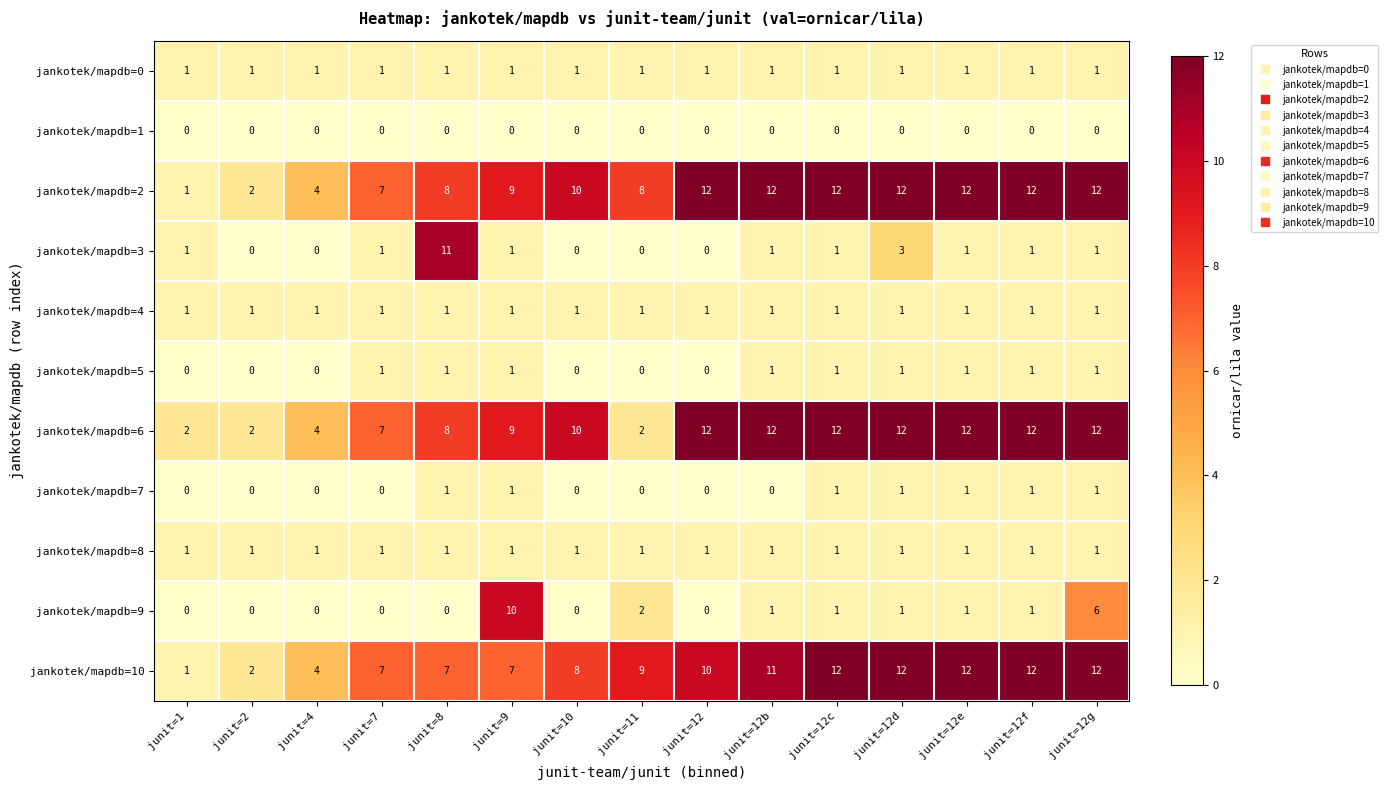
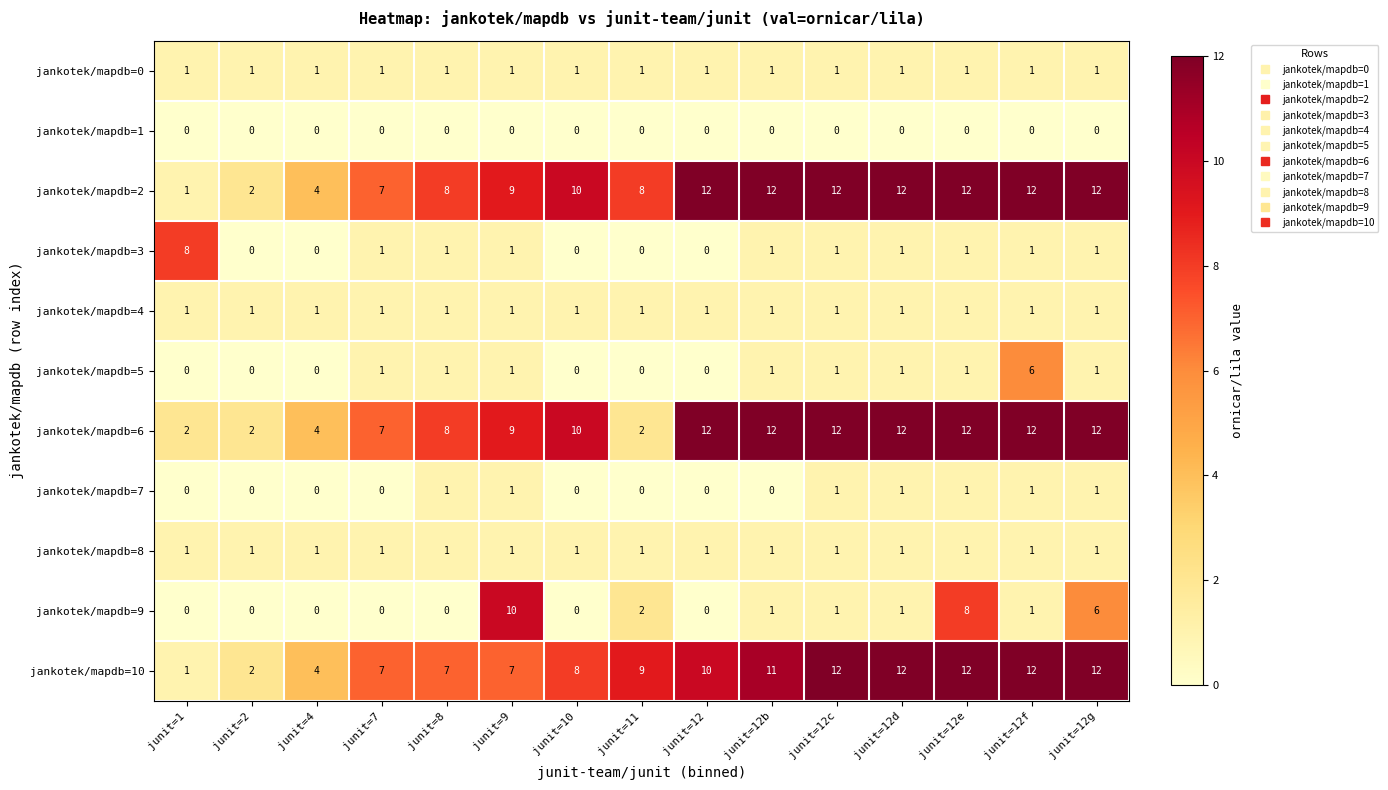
  {
    "jankotek/mapdb=0": {
      "junit=1": 1,
      "junit=2": 1,
      "junit=4": 1,
      "junit=7": 1,
      "junit=8": 1,
      "junit=9": 1,
      "junit=10": 1,
      "junit=11": 1,
      "junit=12": 1,
      "junit=12b": 1,
      "junit=12c": 1,
      "junit=12d": 1,
      "junit=12e": 1,
      "junit=12f": 1,
      "junit=12g": 1
    },
    "jankotek/mapdb=1": {
      "junit=1": 0,
      "junit=2": 0,
      "junit=4": 0,
      "junit=7": 0,
      "junit=8": 0,
      "junit=9": 0,
      "junit=10": 0,
      "junit=11": 0,
      "junit=12": 0,
      "junit=12b": 0,
      "junit=12c": 0,
      "junit=12d": 0,
      "junit=12e": 0,
      "junit=12f": 0,
      "junit=12g": 0
    },
    "jankotek/mapdb=2": {
      "junit=1": 1,
      "junit=2": 2,
      "junit=4": 4,
      "junit=7": 7,
      "junit=8": 8,
      "junit=9": 9,
      "junit=10": 10,
      "junit=11": 8,
      "junit=12": 12,
      "junit=12b": 12,
      "junit=12c": 12,
      "junit=12d": 12,
      "junit=12e": 12,
      "junit=12f": 12,
      "junit=12g": 12
    },
    "jankotek/mapdb=3": {
-     "junit=1": 1,
+     "junit=1": 8,
      "junit=2": 0,
      "junit=4": 0,
      "junit=7": 1,
-     "junit=8": 11,
+     "junit=8": 1,
      "junit=9": 1,
      "junit=10": 0,
      "junit=11": 0,
      "junit=12": 0,
      "junit=12b": 1,
      "junit=12c": 1,
-     "junit=12d": 3,
+     "junit=12d": 1,
      "junit=12e": 1,
      "junit=12f": 1,
      "junit=12g": 1
    },
    "jankotek/mapdb=4": {
      "junit=1": 1,
      "junit=2": 1,
      "junit=4": 1,
      "junit=7": 1,
      "junit=8": 1,
      "junit=9": 1,
      "junit=10": 1,
      "junit=11": 1,
      "junit=12": 1,
      "junit=12b": 1,
      "junit=12c": 1,
      "junit=12d": 1,
      "junit=12e": 1,
      "junit=12f": 1,
      "junit=12g": 1
    },
    "jankotek/mapdb=5": {
      "junit=1": 0,
      "junit=2": 0,
      "junit=4": 0,
      "junit=7": 1,
      "junit=8": 1,
      "junit=9": 1,
      "junit=10": 0,
      "junit=11": 0,
      "junit=12": 0,
      "junit=12b": 1,
      "junit=12c": 1,
      "junit=12d": 1,
      "junit=12e": 1,
-     "junit=12f": 1,
+     "junit=12f": 6,
      "junit=12g": 1
    },
    "jankotek/mapdb=6": {
      "junit=1": 2,
      "junit=2": 2,
      "junit=4": 4,
      "junit=7": 7,
      "junit=8": 8,
      "junit=9": 9,
      "junit=10": 10,
      "junit=11": 2,
      "junit=12": 12,
      "junit=12b": 12,
      "junit=12c": 12,
      "junit=12d": 12,
      "junit=12e": 12,
      "junit=12f": 12,
      "junit=12g": 12
    },
    "jankotek/mapdb=7": {
      "junit=1": 0,
      "junit=2": 0,
      "junit=4": 0,
      "junit=7": 0,
      "junit=8": 1,
      "junit=9": 1,
      "junit=10": 0,
      "junit=11": 0,
      "junit=12": 0,
      "junit=12b": 0,
      "junit=12c": 1,
      "junit=12d": 1,
      "junit=12e": 1,
      "junit=12f": 1,
      "junit=12g": 1
    },
    "jankotek/mapdb=8": {
      "junit=1": 1,
      "junit=2": 1,
      "junit=4": 1,
      "junit=7": 1,
      "junit=8": 1,
      "junit=9": 1,
      "junit=10": 1,
      "junit=11": 1,
      "junit=12": 1,
      "junit=12b": 1,
      "junit=12c": 1,
      "junit=12d": 1,
      "junit=12e": 1,
      "junit=12f": 1,
      "junit=12g": 1
    },
    "jankotek/mapdb=9": {
      "junit=1": 0,
      "junit=2": 0,
      "junit=4": 0,
      "junit=7": 0,
      "junit=8": 0,
      "junit=9": 10,
      "junit=10": 0,
      "junit=11": 2,
      "junit=12": 0,
      "junit=12b": 1,
      "junit=12c": 1,
      "junit=12d": 1,
-     "junit=12e": 1,
+     "junit=12e": 8,
      "junit=12f": 1,
      "junit=12g": 6
    },
    "jankotek/mapdb=10": {
      "junit=1": 1,
      "junit=2": 2,
      "junit=4": 4,
      "junit=7": 7,
      "junit=8": 7,
      "junit=9": 7,
      "junit=10": 8,
      "junit=11": 9,
      "junit=12": 10,
      "junit=12b": 11,
      "junit=12c": 12,
      "junit=12d": 12,
      "junit=12e": 12,
      "junit=12f": 12,
      "junit=12g": 12
    }
  }
